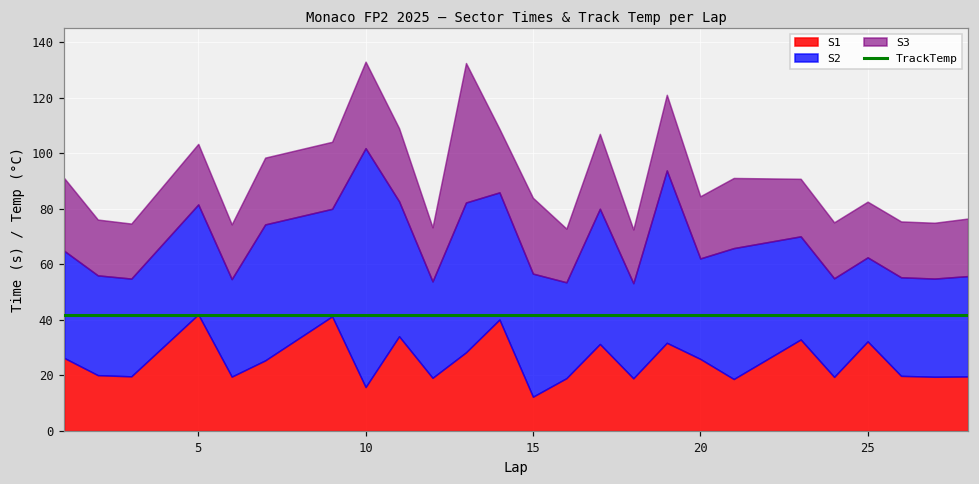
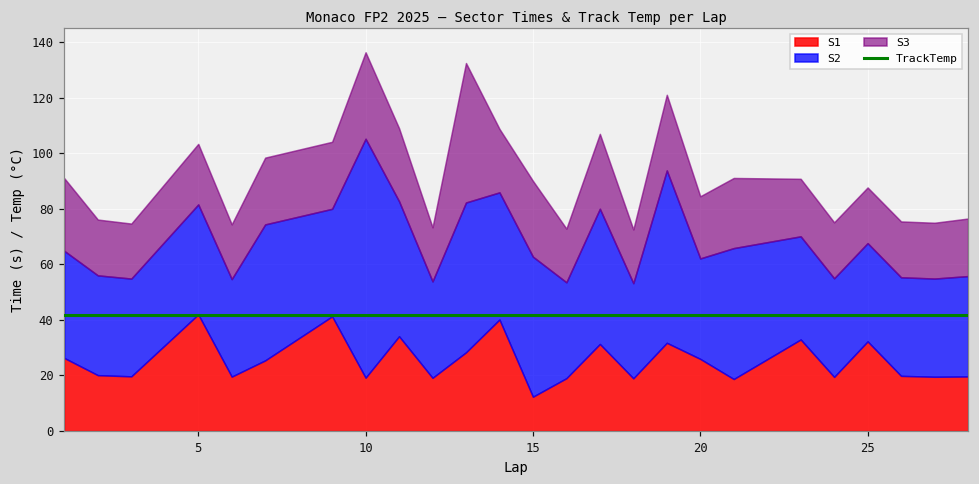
  {
    "S1": {
-     "10": 16,
+     "10": 19,
      "15": 12,
      "20": 26,
      "25": 32
    },
    "TrackTemp": {
      "10": 42,
      "15": 42,
      "20": 42,
      "25": 42
    },
    "S2": {
      "5": 40,
      "10": 86,
-     "15": 44,
+     "15": 50,
      "20": 36,
-     "25": 30
+     "25": 35
    },
    "S3": {
      "5": 22,
      "10": 31,
      "15": 27,
      "20": 22,
      "25": 20
    }
  }
